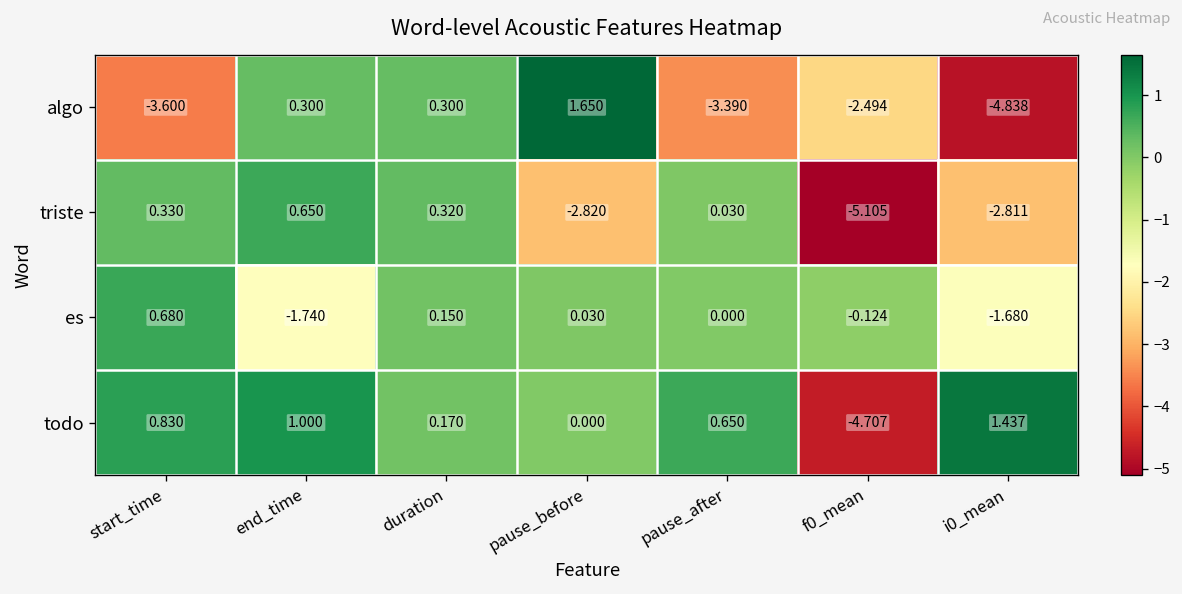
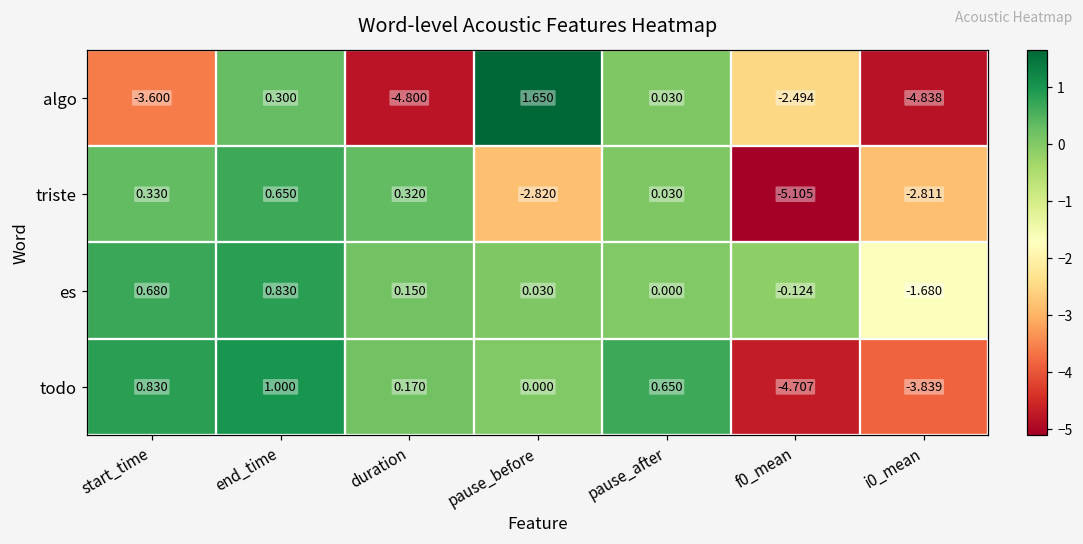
  {
    "algo": {
-     "duration": 0.300,
-     "pause_after": -3.390
+     "duration": -4.800,
+     "pause_after": 0.030
    },
    "es": {
-     "end_time": -1.740
+     "end_time": 0.830
    },
    "todo": {
-     "i0_mean": 1.437
+     "i0_mean": -3.839
    }
  }
